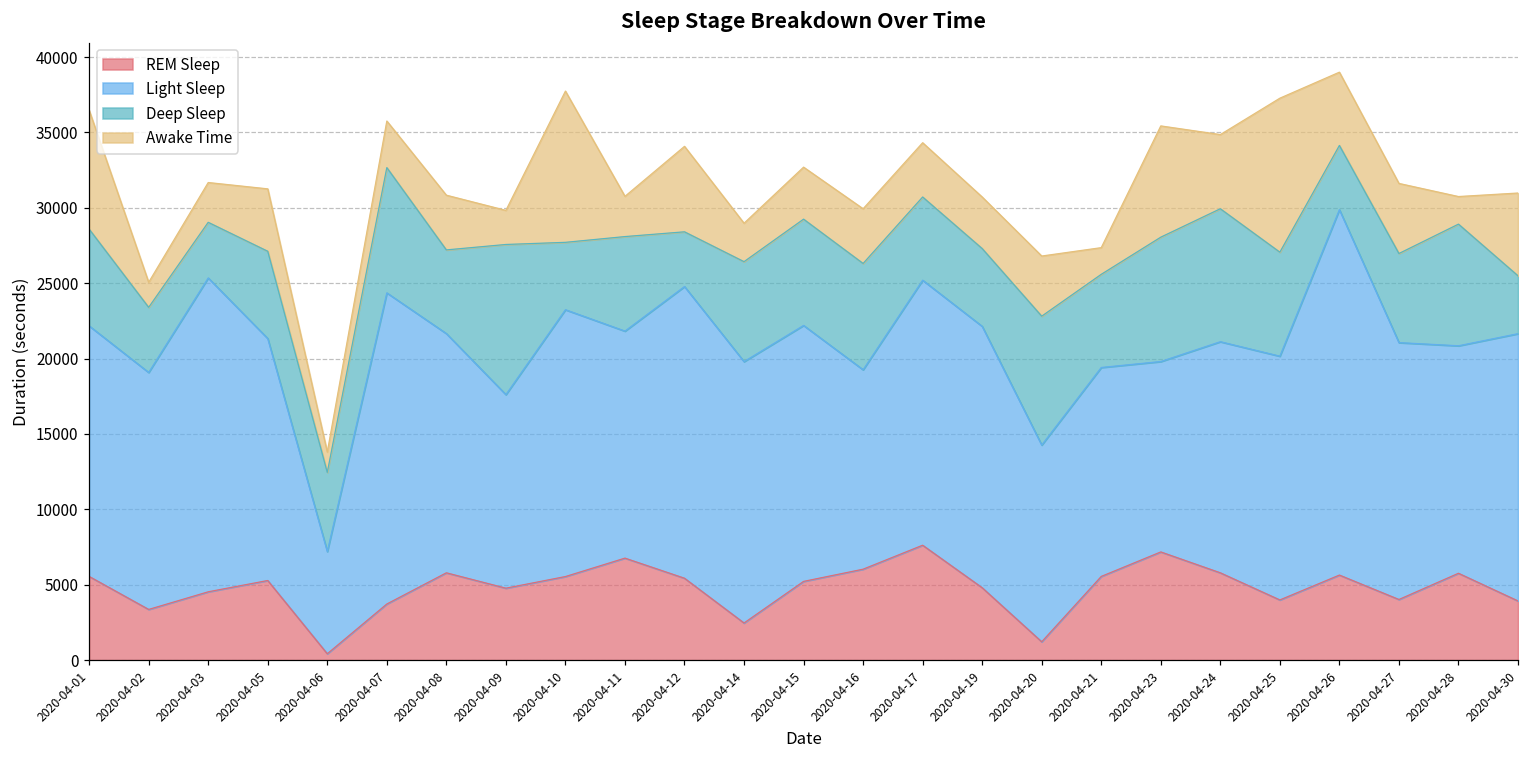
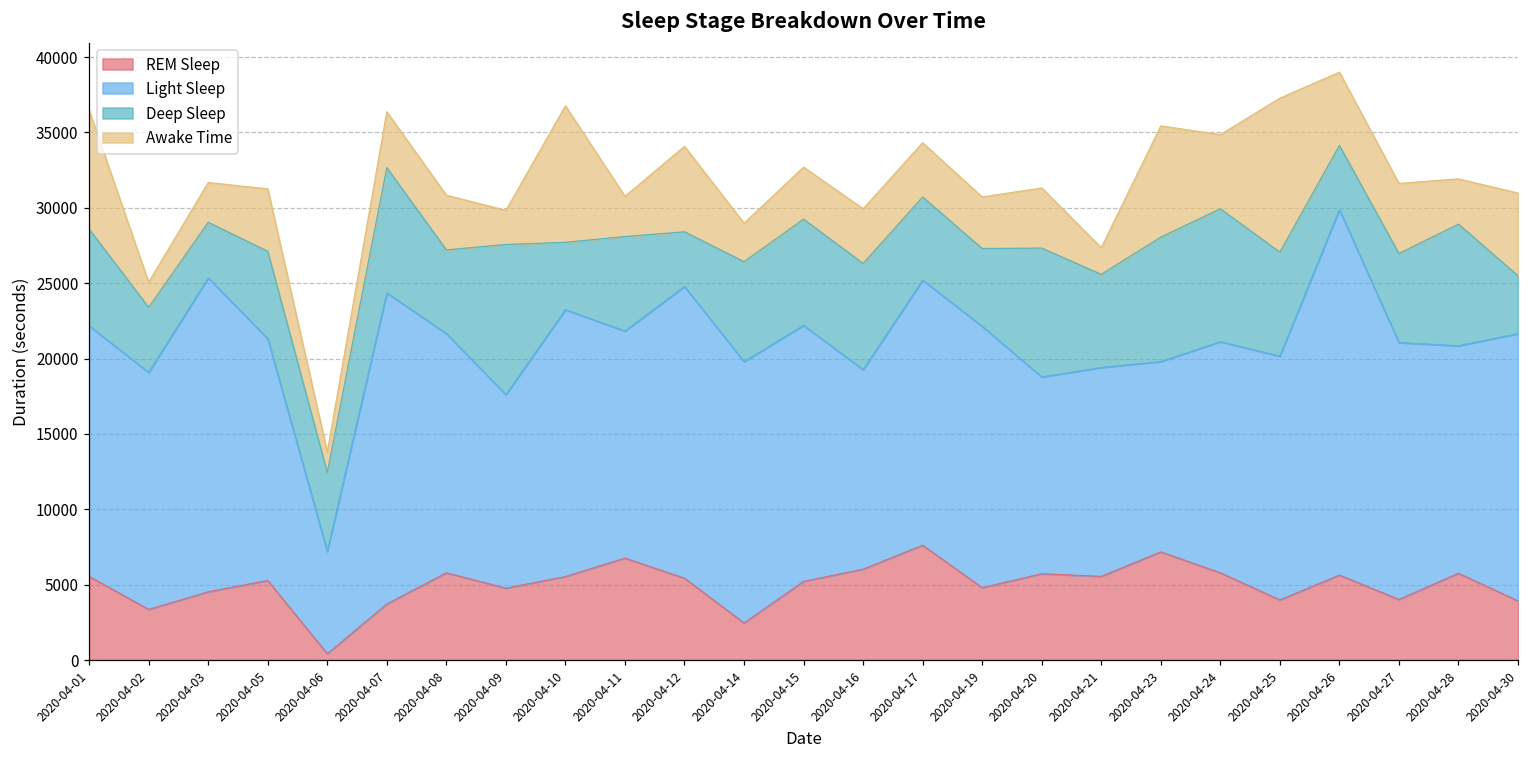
  {
    "REM Sleep": {
      "2020-04-01": 5600,
      "2020-04-02": 3400,
      "2020-04-03": 4500,
      "2020-04-05": 5300,
      "2020-04-06": 400,
      "2020-04-07": 3700,
      "2020-04-08": 5800,
      "2020-04-09": 4800,
      "2020-04-10": 5500,
      "2020-04-11": 6800,
      "2020-04-12": 5400,
      "2020-04-14": 2500,
      "2020-04-15": 5200,
      "2020-04-16": 6000,
      "2020-04-17": 7600,
      "2020-04-19": 4800,
-     "2020-04-20": 1200,
+     "2020-04-20": 5700,
      "2020-04-21": 5600,
      "2020-04-23": 7200,
      "2020-04-24": 5800,
      "2020-04-25": 4000,
      "2020-04-26": 5600,
      "2020-04-27": 4000,
      "2020-04-28": 5800,
      "2020-04-30": 3900
    },
    "Awake Time": {
      "2020-04-01": 7900,
      "2020-04-02": 1700,
      "2020-04-03": 2600,
      "2020-04-05": 4100,
      "2020-04-06": 1400,
-     "2020-04-07": 3100,
+     "2020-04-07": 3700,
      "2020-04-08": 3600,
      "2020-04-09": 2300,
-     "2020-04-10": 10000,
+     "2020-04-10": 9100,
      "2020-04-11": 2700,
      "2020-04-12": 5700,
      "2020-04-14": 2600,
      "2020-04-15": 3500,
      "2020-04-16": 3600,
      "2020-04-17": 3600,
      "2020-04-19": 3400,
      "2020-04-20": 4000,
      "2020-04-21": 1800,
      "2020-04-23": 7400,
      "2020-04-24": 4900,
      "2020-04-25": 10200,
      "2020-04-26": 4900,
      "2020-04-27": 4700,
-     "2020-04-28": 1800,
+     "2020-04-28": 3000,
      "2020-04-30": 5500
    }
  }
